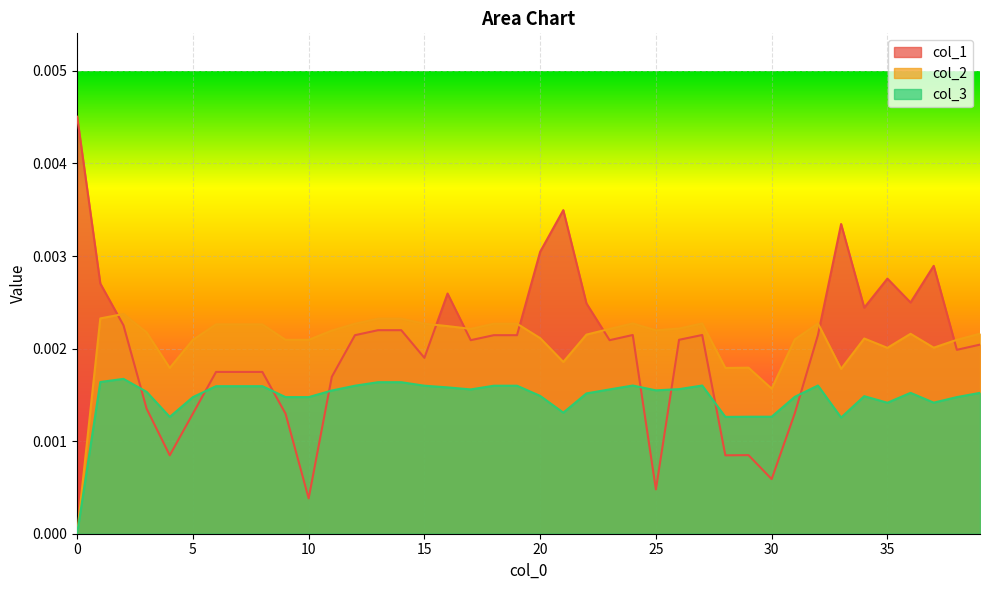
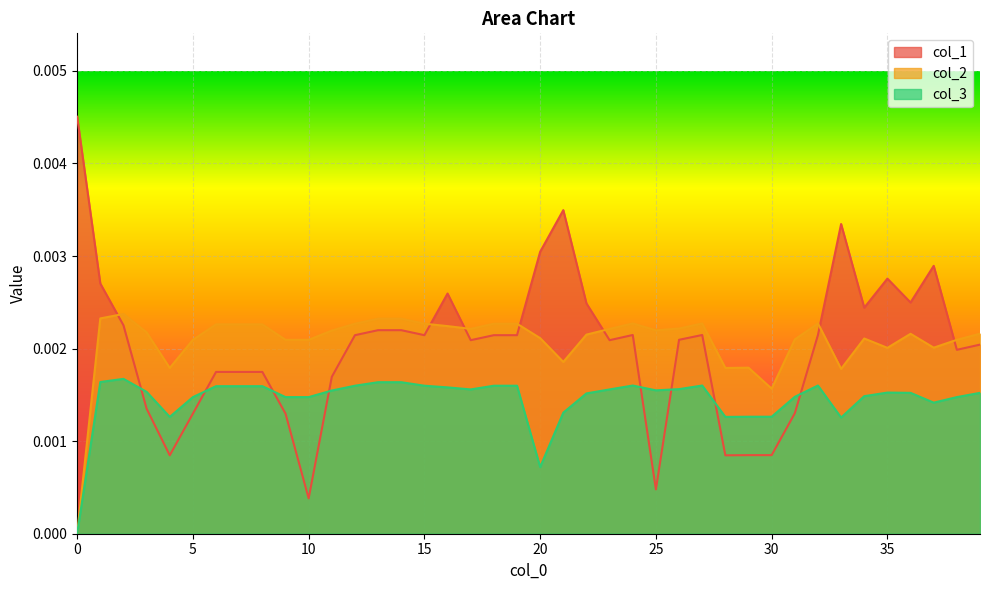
  {
    "col_1": {
      "0": 0.0045,
      "5": 0.0013,
      "10": 0.0004,
-     "15": 0.0019,
+     "15": 0.0021,
      "20": 0.0030,
      "25": 0.0005,
-     "30": 0.0006,
+     "30": 0.0008,
      "35": 0.0028
    },
    "col_2": {
      "5": 0.0021,
      "10": 0.0021,
      "15": 0.0023,
      "20": 0.0021,
      "25": 0.0022,
      "30": 0.0016,
      "35": 0.0020
    },
    "col_3": {
      "5": 0.0015,
      "10": 0.0015,
      "15": 0.0016,
-     "20": 0.0015,
+     "20": 0.0007,
      "25": 0.0015,
      "30": 0.0013,
-     "35": 0.0014
+     "35": 0.0015
    }
  }
